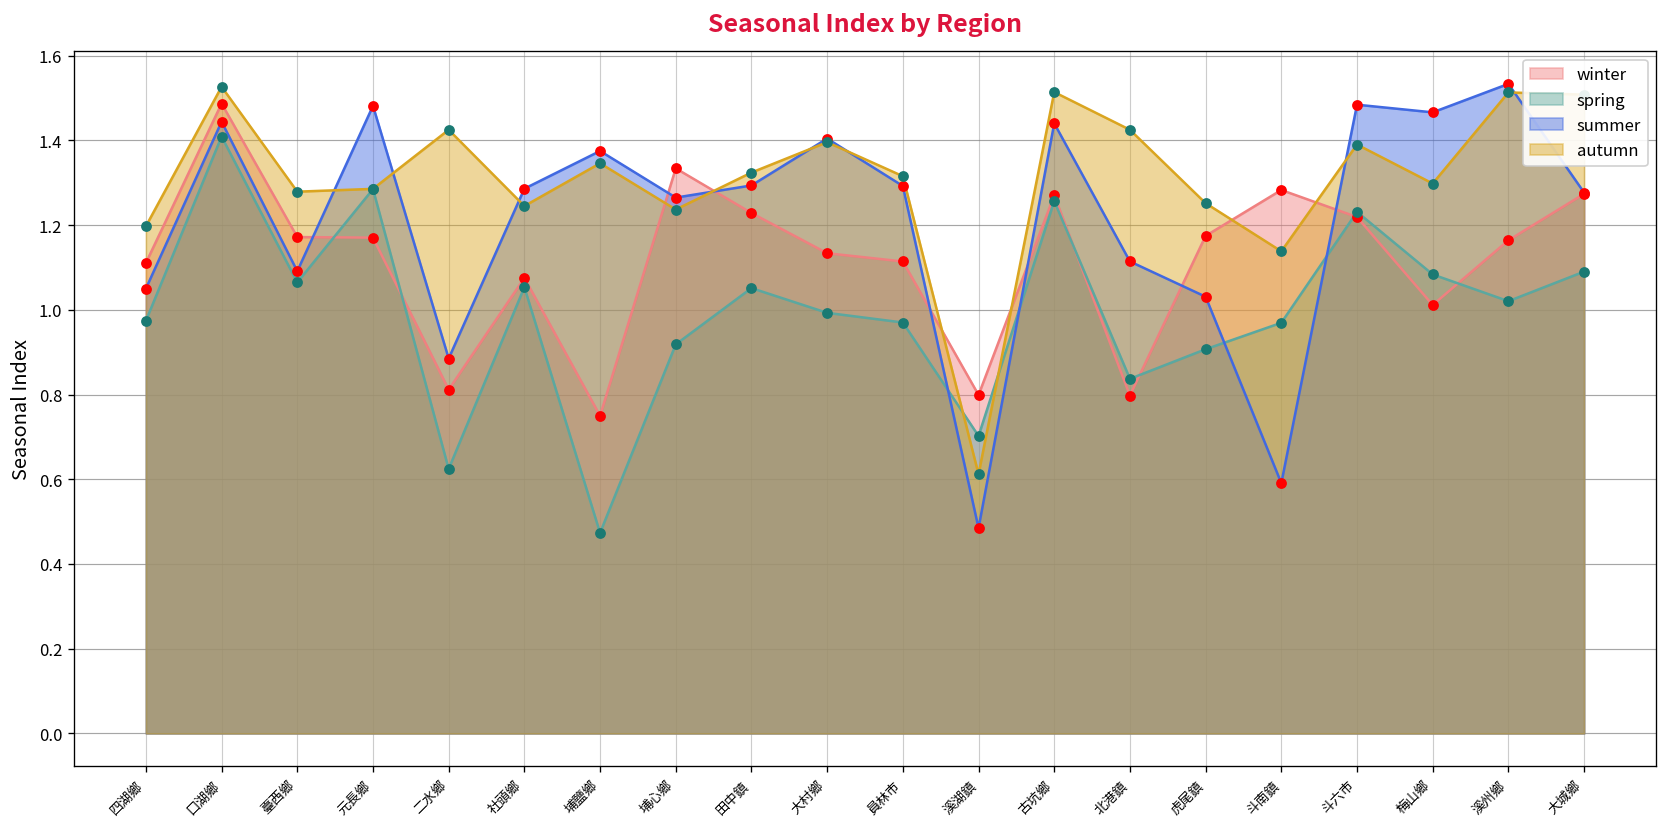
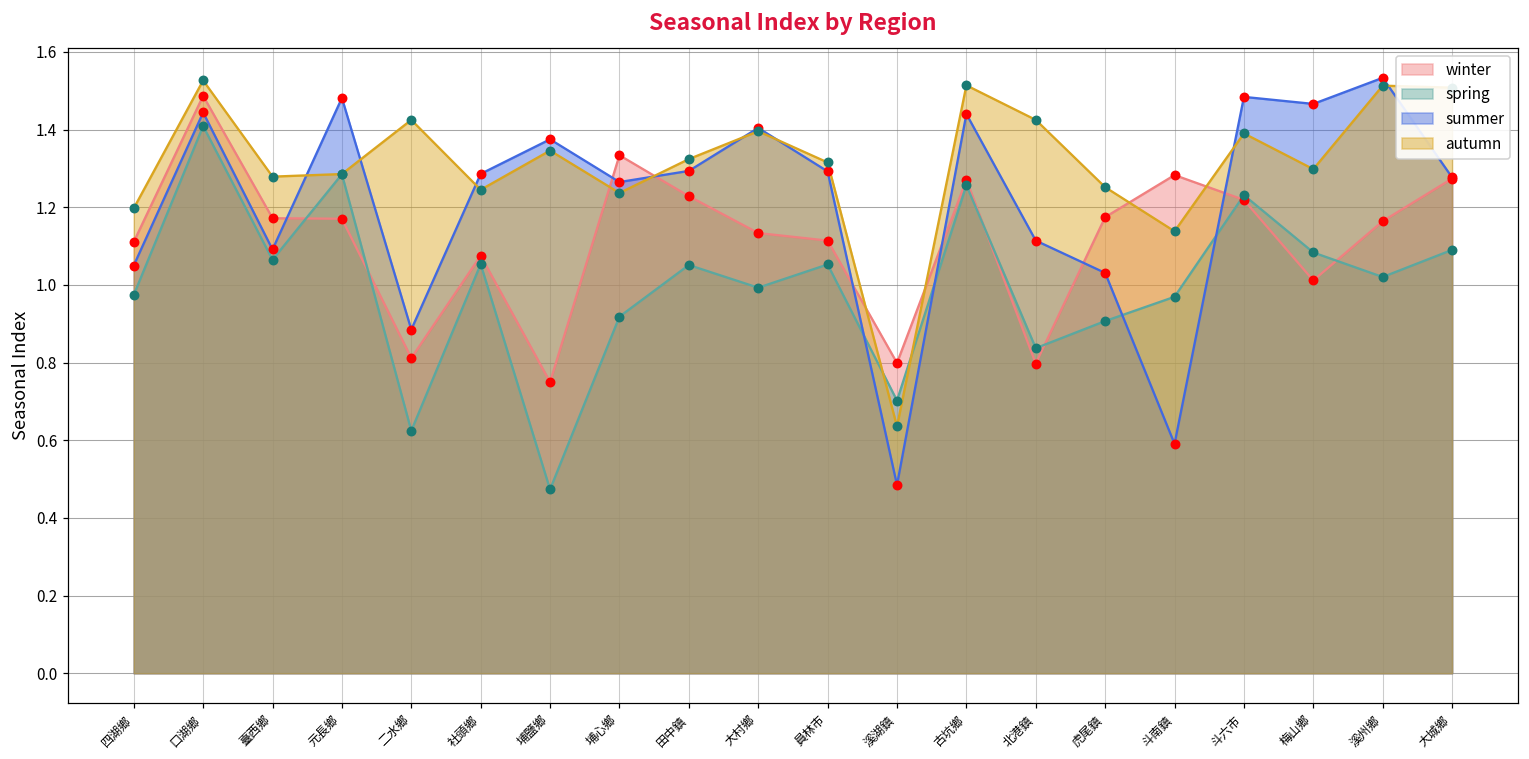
  {
    "winter": {
      "四湖鄉": 1.11,
      "口湖鄉": 1.49,
      "臺西鄉": 1.17,
      "元長鄉": 1.17,
      "二水鄉": 0.81,
      "社頭鄉": 1.08,
      "埔鹽鄉": 0.75,
      "埔心鄉": 1.33,
      "田中鎮": 1.23,
      "大村鄉": 1.13,
      "員林市": 1.11,
      "溪湖鎮": 0.80,
      "古坑鄉": 1.27,
      "北港鎮": 0.80,
      "虎尾鎮": 1.17,
      "斗南鎮": 1.28,
      "斗六市": 1.22,
      "梅山鄉": 1.01,
      "溪州鄉": 1.16
    },
    "spring": {
      "四湖鄉": 0.97,
      "口湖鄉": 1.41,
      "臺西鄉": 1.06,
      "二水鄉": 0.62,
      "社頭鄉": 1.05,
      "埔鹽鄉": 0.47,
      "埔心鄉": 0.92,
      "田中鎮": 1.05,
      "大村鄉": 0.99,
-     "員林市": 0.97,
+     "員林市": 1.05,
      "溪湖鎮": 0.70,
      "古坑鄉": 1.26,
      "北港鎮": 0.84,
      "虎尾鎮": 0.91,
      "斗南鎮": 0.97,
      "斗六市": 1.23,
      "梅山鄉": 1.08,
      "溪州鄉": 1.02,
      "大城鄉": 1.09
    },
    "summer": {
      "四湖鄉": 1.05,
      "口湖鄉": 1.44,
      "臺西鄉": 1.09,
      "元長鄉": 1.48,
      "二水鄉": 0.89,
      "社頭鄉": 1.29,
      "埔鹽鄉": 1.38,
      "埔心鄉": 1.27,
      "田中鎮": 1.29,
      "大村鄉": 1.40,
      "員林市": 1.29,
      "溪湖鎮": 0.48,
      "古坑鄉": 1.44,
      "北港鎮": 1.11,
      "虎尾鎮": 1.03,
      "斗南鎮": 0.59,
      "斗六市": 1.48,
      "梅山鄉": 1.47,
      "溪州鄉": 1.53
    },
    "autumn": {
      "四湖鄉": 1.20,
      "口湖鄉": 1.53,
      "臺西鄉": 1.28,
      "二水鄉": 1.43,
      "社頭鄉": 1.25,
      "埔鹽鄉": 1.35,
      "埔心鄉": 1.24,
      "田中鎮": 1.32,
      "大村鄉": 1.40,
      "員林市": 1.32,
-     "溪湖鎮": 0.61,
+     "溪湖鎮": 0.64,
      "古坑鄉": 1.51,
      "北港鎮": 1.43,
      "虎尾鎮": 1.25,
      "斗南鎮": 1.14,
      "斗六市": 1.39,
      "梅山鄉": 1.30,
      "溪州鄉": 1.51
    }
  }
